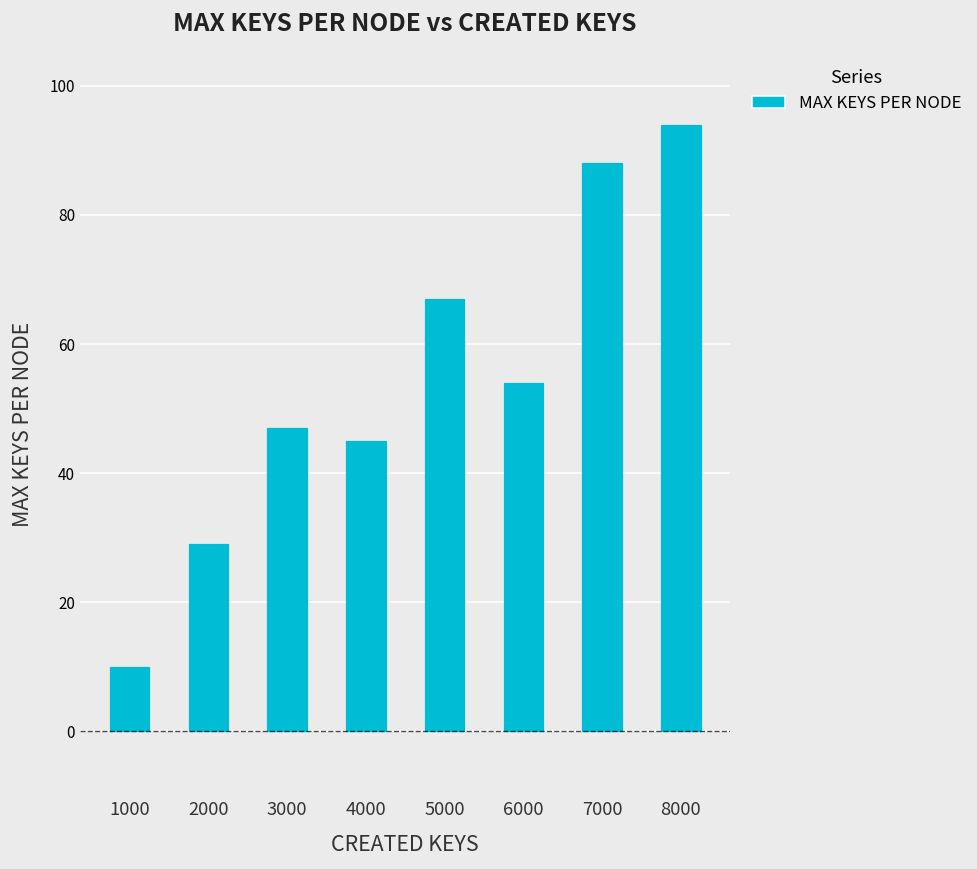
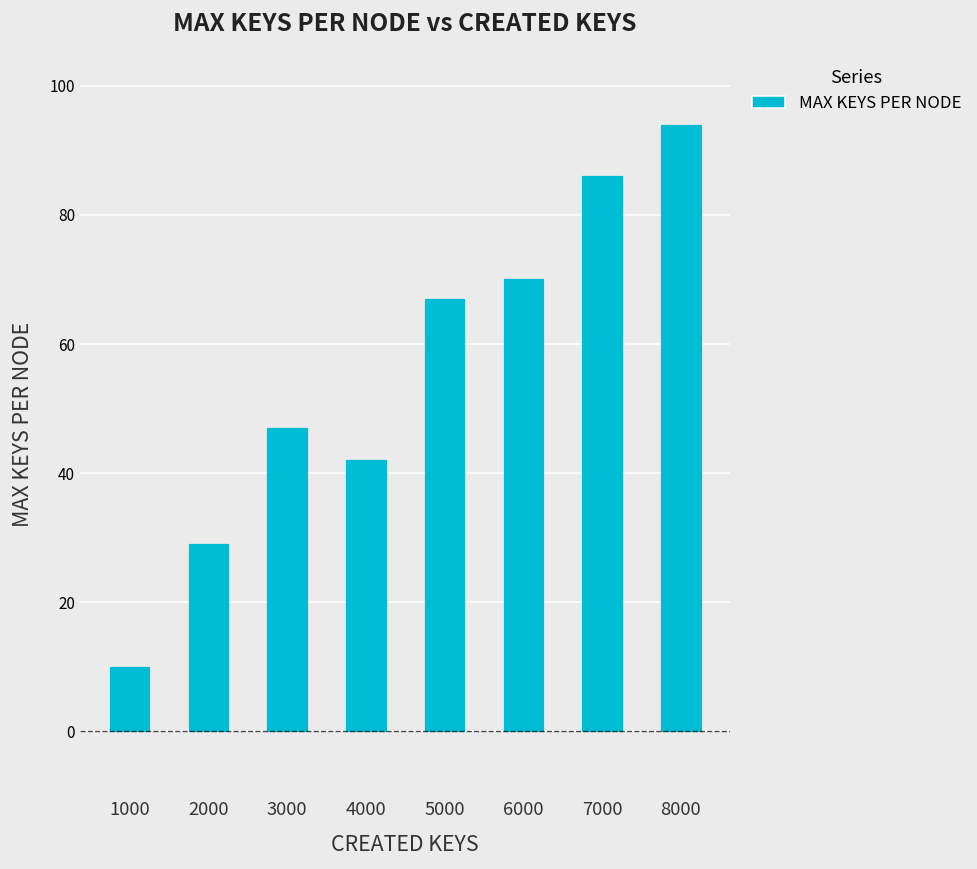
  {
    "1000": 10,
    "2000": 29,
    "3000": 47,
-   "4000": 45,
+   "4000": 42,
    "5000": 67,
-   "6000": 54,
-   "7000": 88,
+   "6000": 70,
+   "7000": 86,
    "8000": 94
  }
